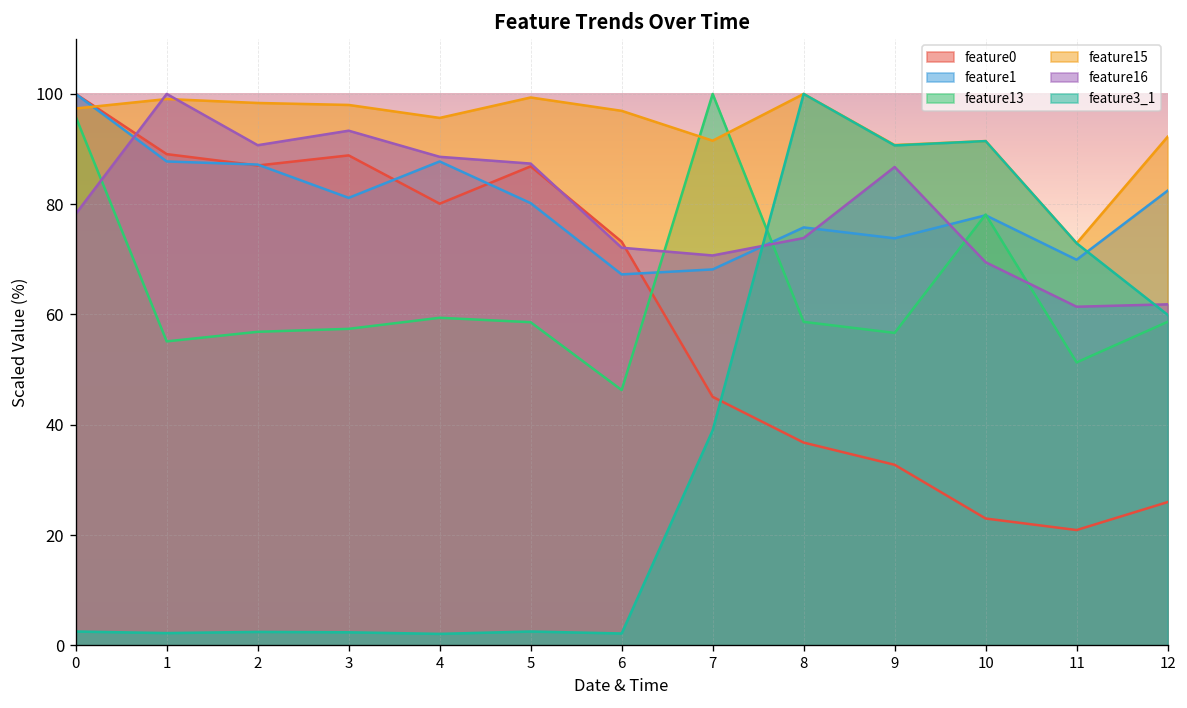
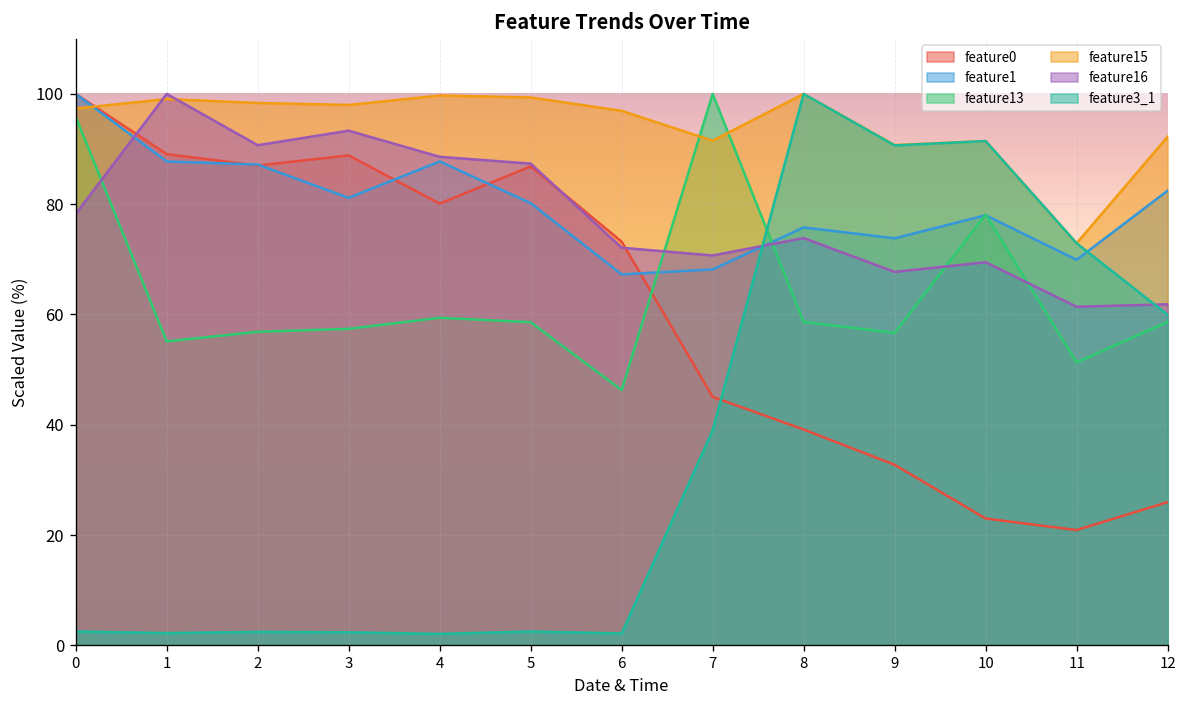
  {
    "feature0": {
      "1": 89,
      "3": 89,
      "4": 80,
      "6": 73,
      "7": 45,
-     "8": 37,
+     "8": 39,
      "9": 33,
      "10": 23,
      "11": 21,
      "12": 26
    },
    "feature15": {
      "0": 97,
      "1": 99,
      "2": 98,
      "3": 98,
-     "4": 96,
+     "4": 100,
      "5": 99,
      "6": 97,
      "7": 92,
      "12": 92
    },
    "feature16": {
      "0": 78,
      "1": 100,
      "2": 91,
      "3": 93,
      "4": 89,
      "6": 72,
      "7": 71,
      "8": 74,
-     "9": 87,
+     "9": 68,
      "10": 69,
      "11": 61,
      "12": 62
    }
  }
